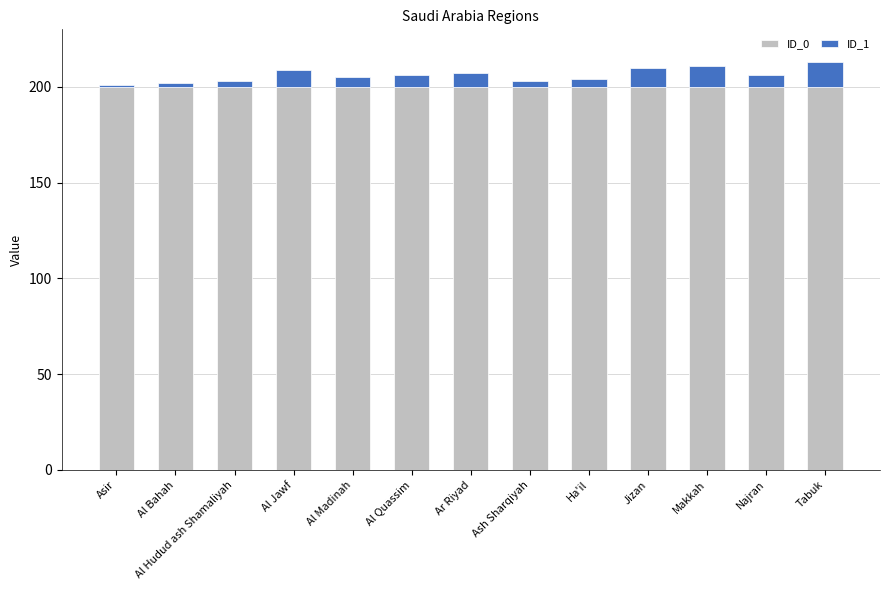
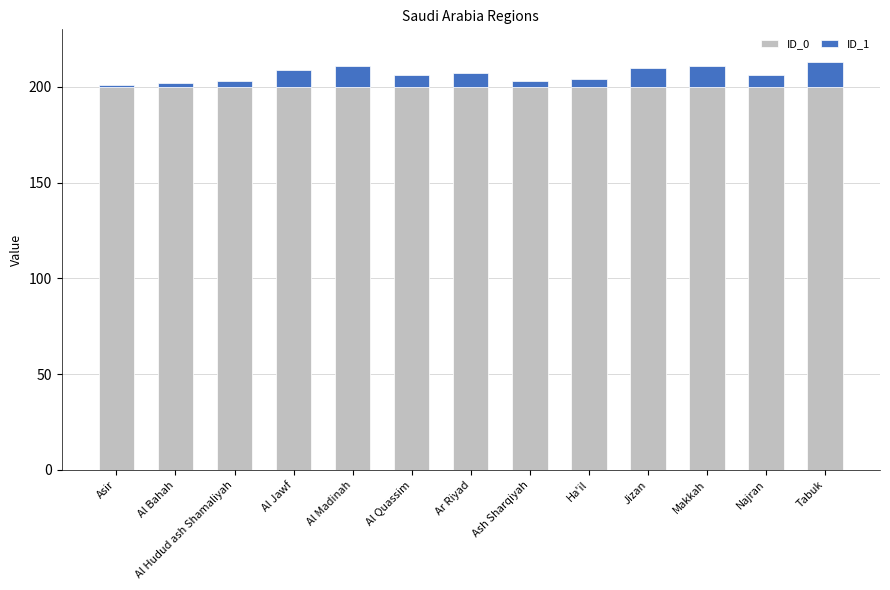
  {
    "ID_0": {
      "Asir": 200,
      "Al Bahah": 200,
      "Al Hudud ash Shamaliyah": 200,
      "Al Jawf": 200,
      "Al Madinah": 200,
      "Al Quassim": 200,
      "Ar Riyad": 200,
      "Ash Sharqiyah": 200,
      "Ha'il": 200,
      "Jizan": 200,
      "Makkah": 200,
      "Najran": 200,
      "Tabuk": 200
    },
    "ID_1": {
      "Al Bahah": 2,
      "Al Hudud ash Shamaliyah": 3,
      "Al Jawf": 9,
-     "Al Madinah": 5,
+     "Al Madinah": 11,
      "Al Quassim": 6,
      "Ar Riyad": 7,
      "Ash Sharqiyah": 3,
      "Ha'il": 4,
      "Jizan": 10,
      "Makkah": 11,
      "Najran": 6,
      "Tabuk": 13
    }
  }
